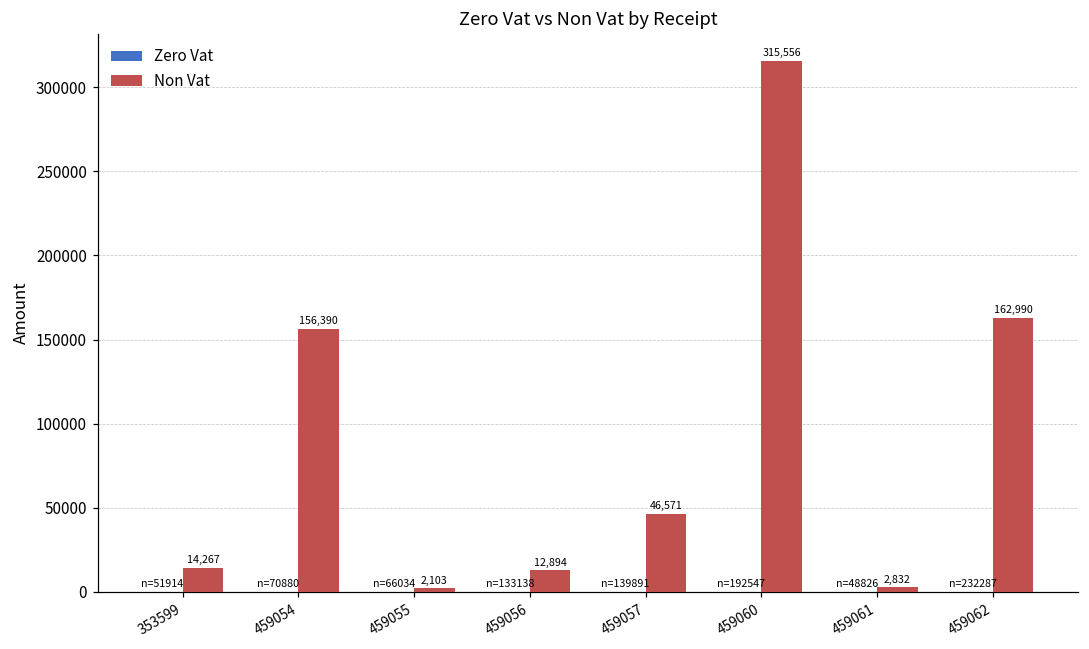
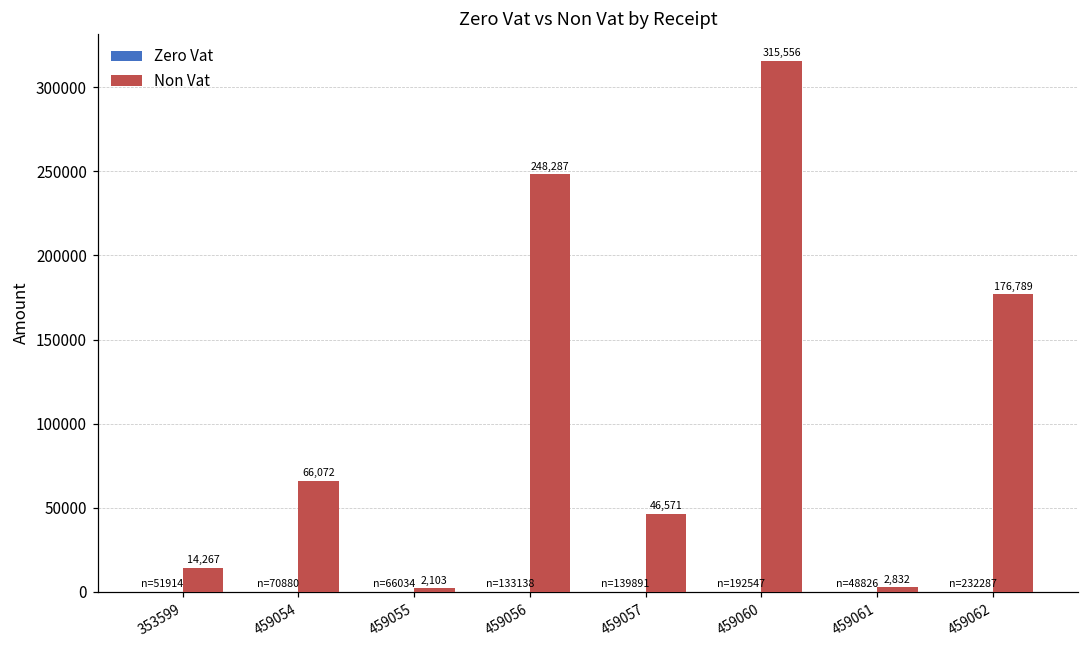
  {
    "Non Vat": {
      "353599": "14,267",
-     "459054": "156,390",
+     "459054": "66,072",
      "459055": "2,103",
-     "459056": "12,894",
+     "459056": "248,287",
      "459057": "46,571",
      "459060": "315,556",
      "459061": "2,832",
-     "459062": "162,990"
+     "459062": "176,789"
    }
  }
